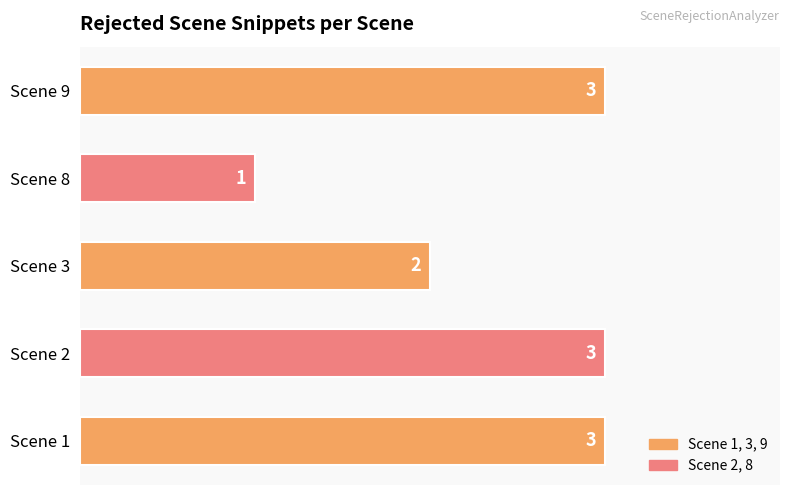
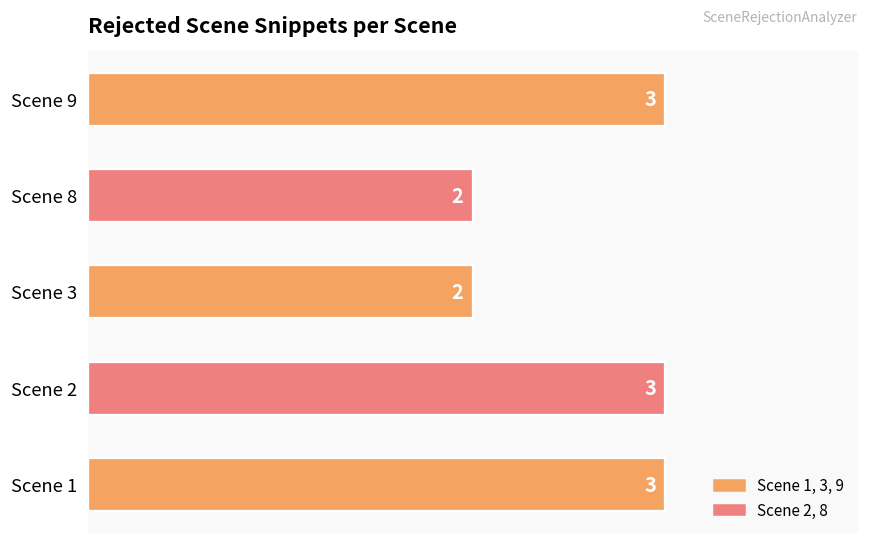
  {
    "Scene 9": 3,
-   "Scene 8": 1,
+   "Scene 8": 2,
    "Scene 3": 2,
    "Scene 2": 3,
    "Scene 1": 3
  }
